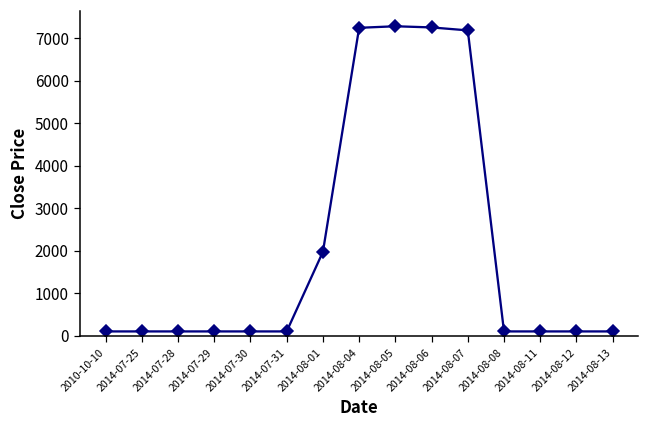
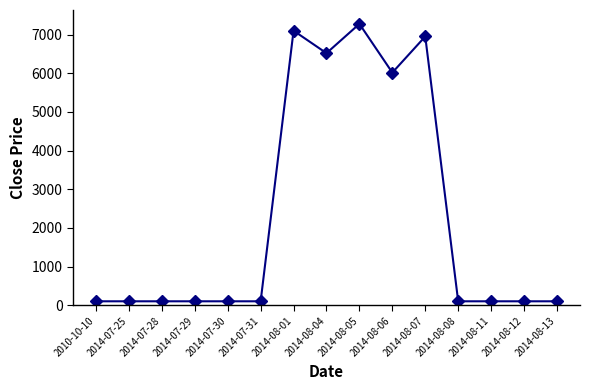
  {
    "2010-10-10": 100,
    "2014-07-25": 100,
    "2014-07-28": 100,
    "2014-07-29": 100,
    "2014-07-30": 100,
    "2014-07-31": 100,
-   "2014-08-01": 2000,
-   "2014-08-04": 7200,
+   "2014-08-01": 7100,
+   "2014-08-04": 6500,
    "2014-08-05": 7300,
-   "2014-08-06": 7200,
-   "2014-08-07": 7200,
+   "2014-08-06": 6000,
+   "2014-08-07": 7000,
    "2014-08-08": 100,
    "2014-08-11": 100,
    "2014-08-12": 100,
    "2014-08-13": 100
  }
